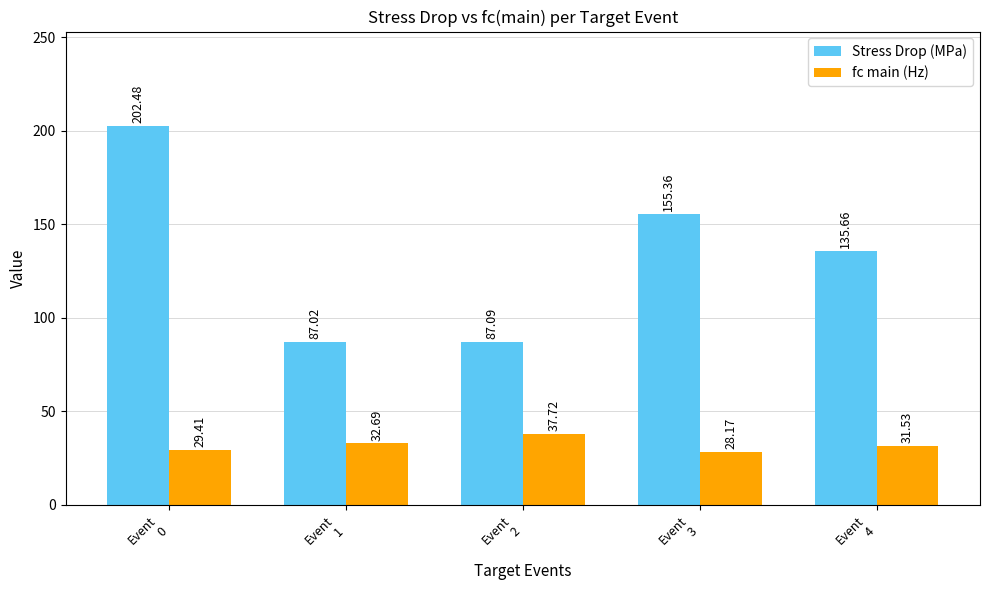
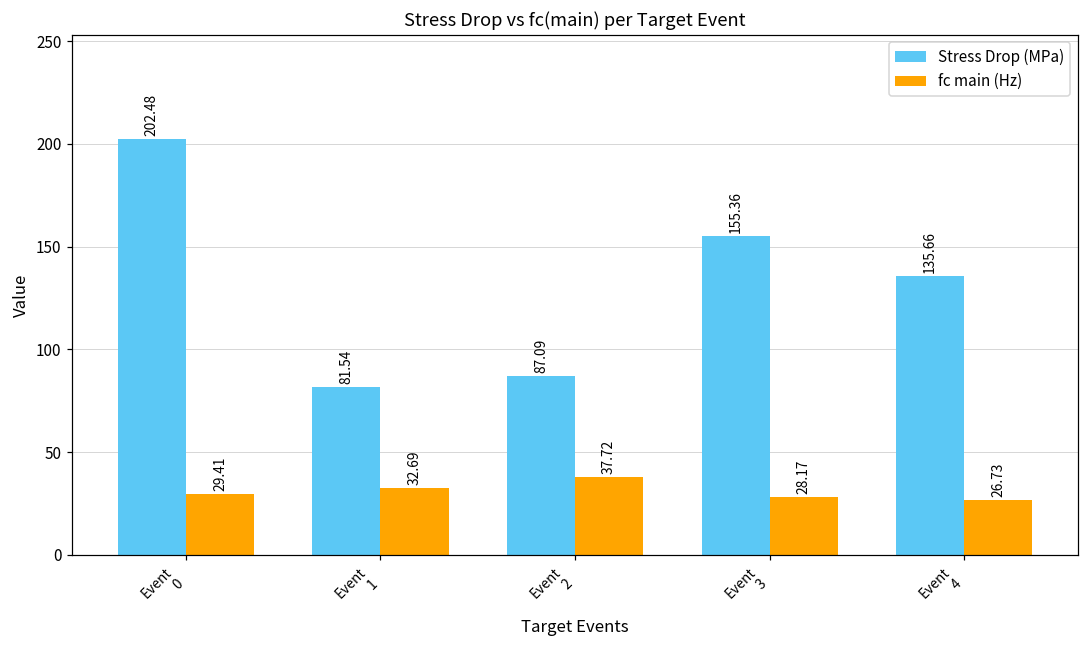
  {
    "Stress Drop (MPa)": {
      "Event 0": 202.48,
-     "Event 1": 87.02,
+     "Event 1": 81.54,
      "Event 2": 87.09,
      "Event 3": 155.36,
      "Event 4": 135.66
    },
    "fc main (Hz)": {
      "Event 0": 29.41,
      "Event 1": 32.69,
      "Event 2": 37.72,
      "Event 3": 28.17,
-     "Event 4": 31.53
+     "Event 4": 26.73
    }
  }
